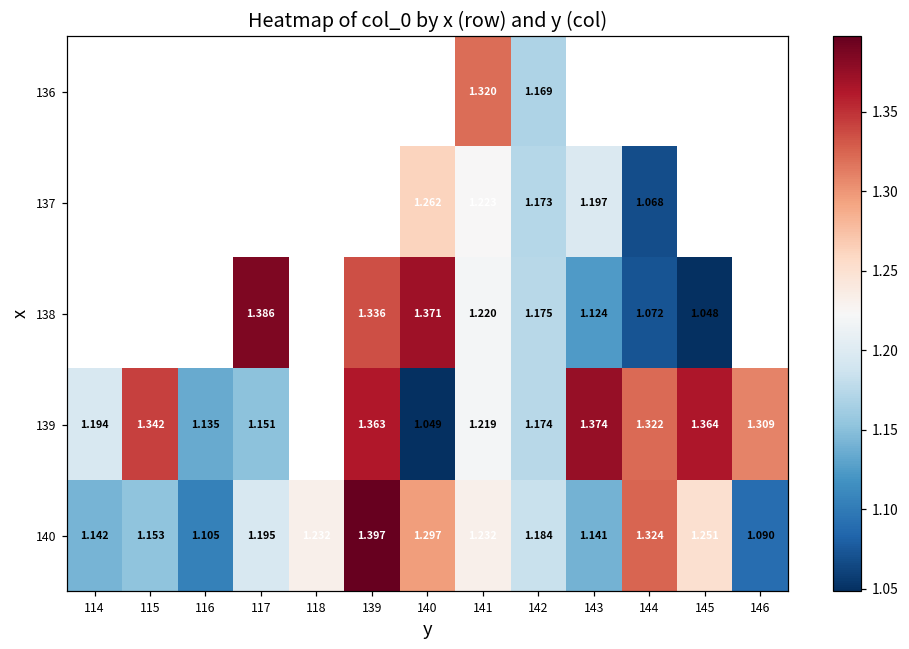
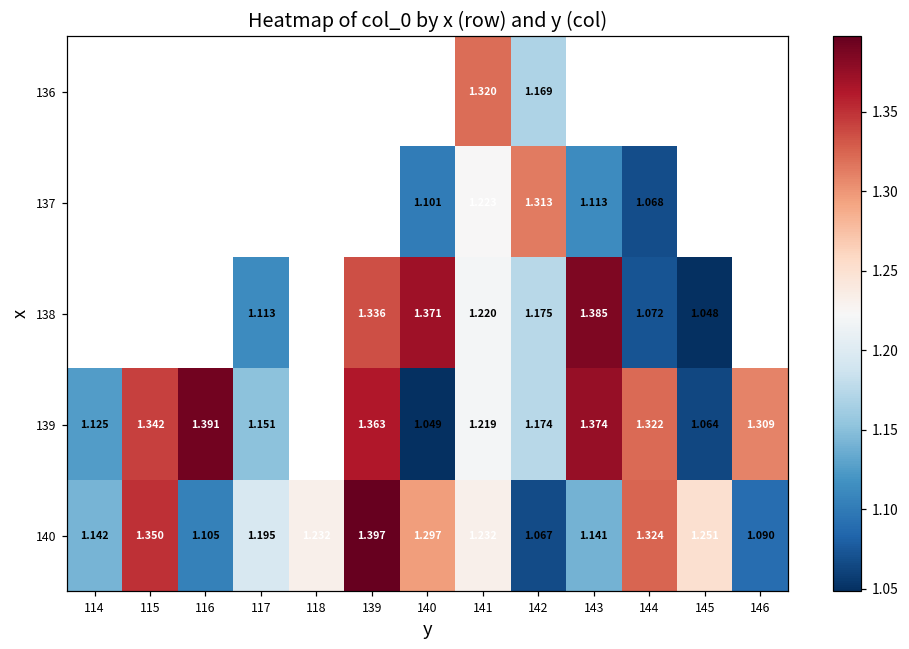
  {
    "136": {
      "141": 1.320,
      "142": 1.169
    },
    "137": {
-     "140": 1.262,
-     "142": 1.173,
-     "143": 1.197,
+     "140": 1.101,
+     "142": 1.313,
+     "143": 1.113,
      "144": 1.068
    },
    "138": {
-     "117": 1.386,
+     "117": 1.113,
      "139": 1.336,
      "140": 1.371,
      "141": 1.220,
      "142": 1.175,
-     "143": 1.124,
+     "143": 1.385,
      "144": 1.072,
      "145": 1.048
    },
    "139": {
-     "114": 1.194,
+     "114": 1.125,
      "115": 1.342,
-     "116": 1.135,
+     "116": 1.391,
      "117": 1.151,
      "139": 1.363,
      "140": 1.049,
      "141": 1.219,
      "142": 1.174,
      "143": 1.374,
      "144": 1.322,
-     "145": 1.364,
+     "145": 1.064,
      "146": 1.309
    },
    "140": {
      "114": 1.142,
-     "115": 1.153,
+     "115": 1.350,
      "116": 1.105,
      "117": 1.195,
      "139": 1.397,
      "140": 1.297,
-     "142": 1.184,
+     "142": 1.067,
      "143": 1.141,
      "144": 1.324,
      "146": 1.090
    }
  }
